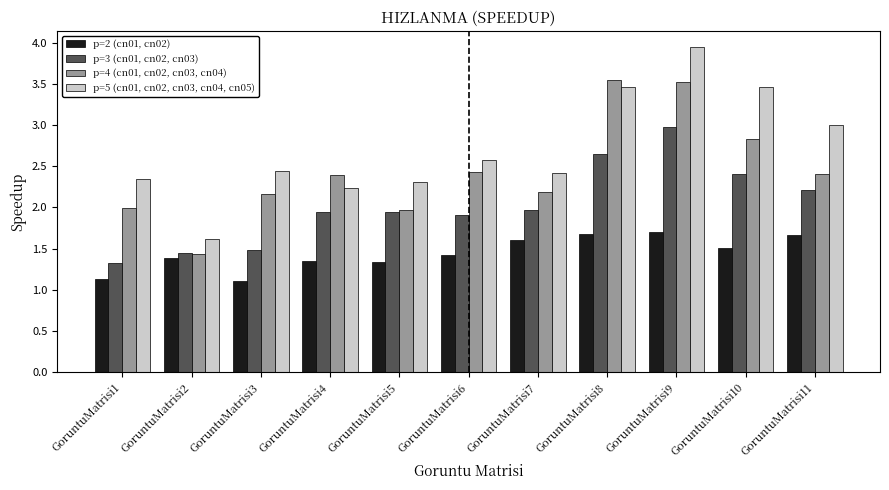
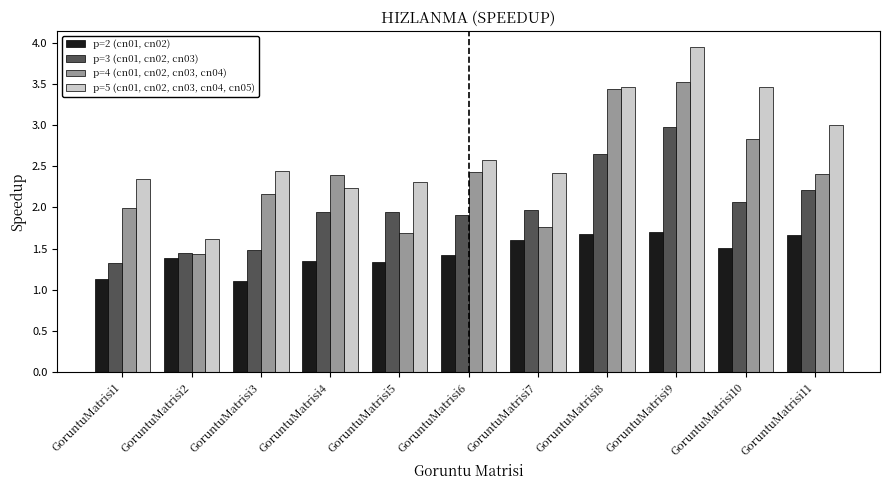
  {
    "p=2 (cn01, cn02)": {
      "GoruntuMatrisi1": 1.1,
      "GoruntuMatrisi2": 1.4,
      "GoruntuMatrisi3": 1.1,
      "GoruntuMatrisi4": 1.3,
      "GoruntuMatrisi5": 1.3,
      "GoruntuMatrisi6": 1.4,
      "GoruntuMatrisi7": 1.6,
      "GoruntuMatrisi8": 1.7,
      "GoruntuMatrisi9": 1.7,
      "GoruntuMatrisi10": 1.5,
      "GoruntuMatrisi11": 1.7
    },
    "p=3 (cn01, cn02, cn03)": {
      "GoruntuMatrisi1": 1.3,
      "GoruntuMatrisi2": 1.4,
      "GoruntuMatrisi3": 1.5,
      "GoruntuMatrisi4": 1.9,
      "GoruntuMatrisi5": 1.9,
      "GoruntuMatrisi6": 1.9,
      "GoruntuMatrisi7": 2.0,
      "GoruntuMatrisi8": 2.6,
      "GoruntuMatrisi9": 3.0,
-     "GoruntuMatrisi10": 2.4,
+     "GoruntuMatrisi10": 2.1,
      "GoruntuMatrisi11": 2.2
    },
    "p=4 (cn01, cn02, cn03, cn04)": {
      "GoruntuMatrisi1": 2.0,
      "GoruntuMatrisi2": 1.4,
      "GoruntuMatrisi3": 2.2,
      "GoruntuMatrisi4": 2.4,
-     "GoruntuMatrisi5": 2.0,
+     "GoruntuMatrisi5": 1.7,
      "GoruntuMatrisi6": 2.4,
-     "GoruntuMatrisi7": 2.2,
-     "GoruntuMatrisi8": 3.6,
+     "GoruntuMatrisi7": 1.8,
+     "GoruntuMatrisi8": 3.4,
      "GoruntuMatrisi9": 3.5,
      "GoruntuMatrisi10": 2.8,
      "GoruntuMatrisi11": 2.4
    },
    "p=5 (cn01, cn02, cn03, cn04, cn05)": {
      "GoruntuMatrisi1": 2.3,
      "GoruntuMatrisi2": 1.6,
      "GoruntuMatrisi3": 2.4,
      "GoruntuMatrisi4": 2.2,
      "GoruntuMatrisi5": 2.3,
      "GoruntuMatrisi6": 2.6,
      "GoruntuMatrisi7": 2.4,
      "GoruntuMatrisi8": 3.5,
      "GoruntuMatrisi9": 3.9,
      "GoruntuMatrisi10": 3.5,
      "GoruntuMatrisi11": 3.0
    }
  }
